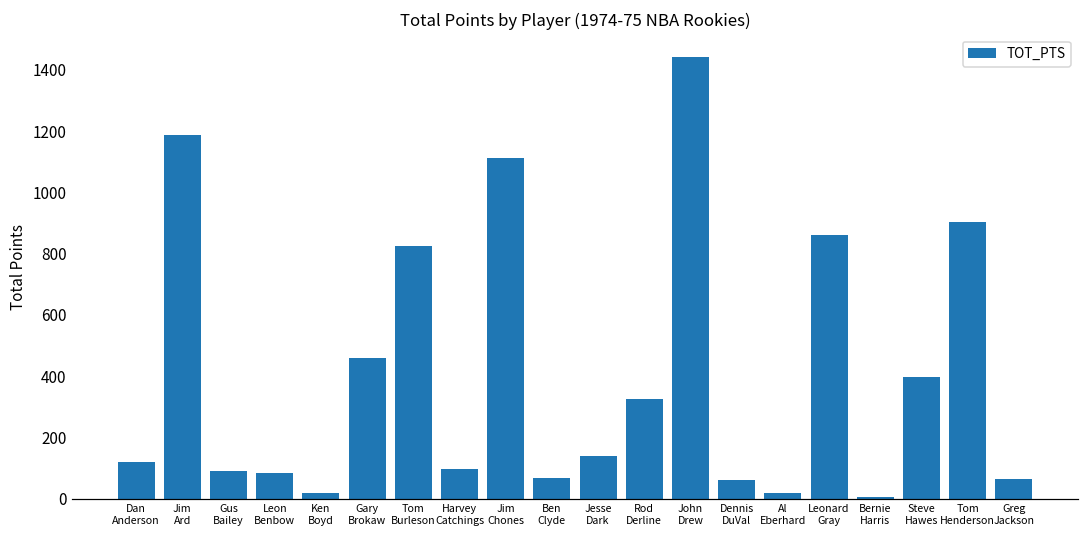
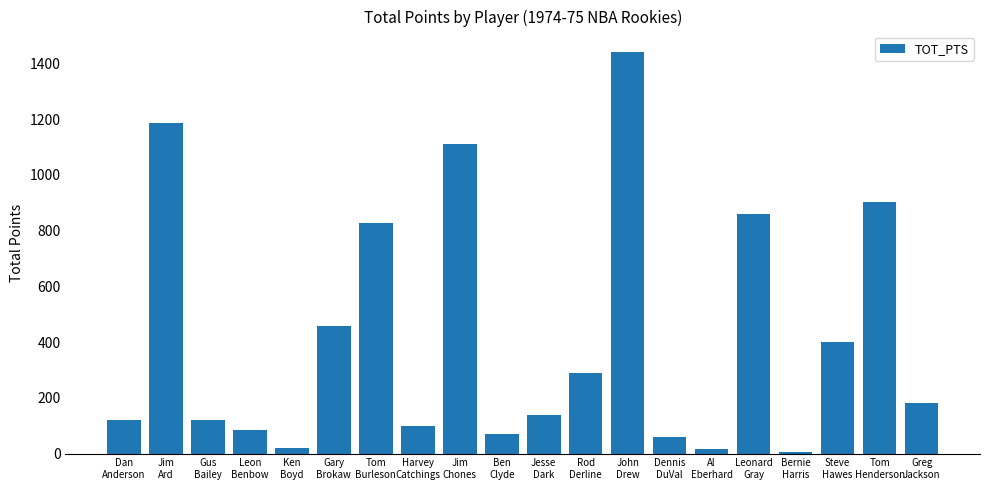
  {
    "Dan Anderson": 120,
    "Jim Ard": 1190,
-   "Gus Bailey": 90,
+   "Gus Bailey": 120,
    "Leon Benbow": 90,
    "Ken Boyd": 20,
    "Gary Brokaw": 460,
    "Tom Burleson": 830,
    "Harvey Catchings": 100,
    "Jim Chones": 1110,
    "Ben Clyde": 70,
    "Jesse Dark": 140,
-   "Rod Derline": 330,
+   "Rod Derline": 290,
    "John Drew": 1440,
    "Dennis DuVal": 60,
    "Al Eberhard": 20,
    "Leonard Gray": 860,
    "Steve Hawes": 400,
    "Tom Henderson": 900,
-   "Greg Jackson": 70
+   "Greg Jackson": 180
  }
